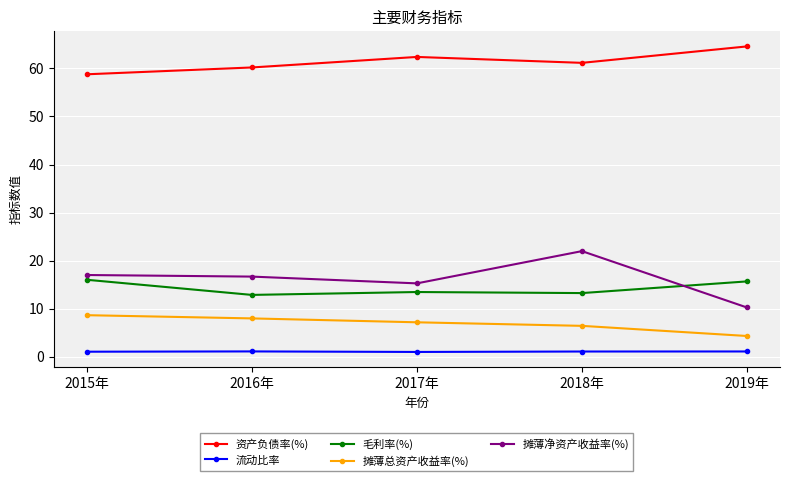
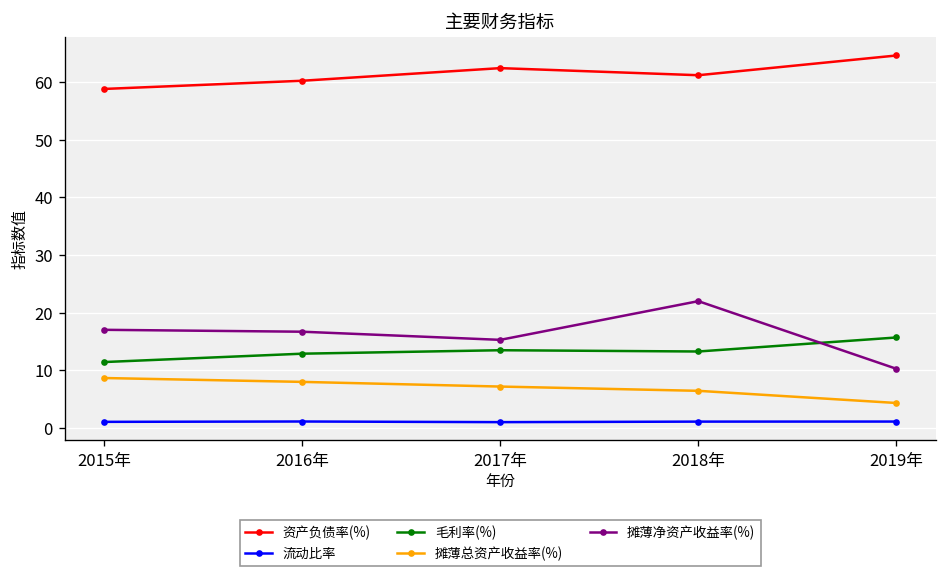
  {
    "资产负债率(%)": {
      "2015年": 59,
      "2016年": 60,
      "2017年": 62,
      "2018年": 61,
      "2019年": 65
    },
    "流动比率": {
      "2015年": 1,
      "2016年": 1,
      "2017年": 1,
      "2018年": 1,
      "2019年": 1
    },
    "毛利率(%)": {
-     "2015年": 16,
+     "2015年": 11,
      "2016年": 13,
      "2017年": 13,
      "2018年": 13,
      "2019年": 16
    },
    "摊薄总资产收益率(%)": {
      "2015年": 9,
      "2016年": 8,
      "2017年": 7,
      "2018年": 6,
      "2019年": 4
    },
    "摊薄净资产收益率(%)": {
      "2015年": 17,
      "2016年": 17,
      "2017年": 15,
      "2018年": 22,
      "2019年": 10
    }
  }
